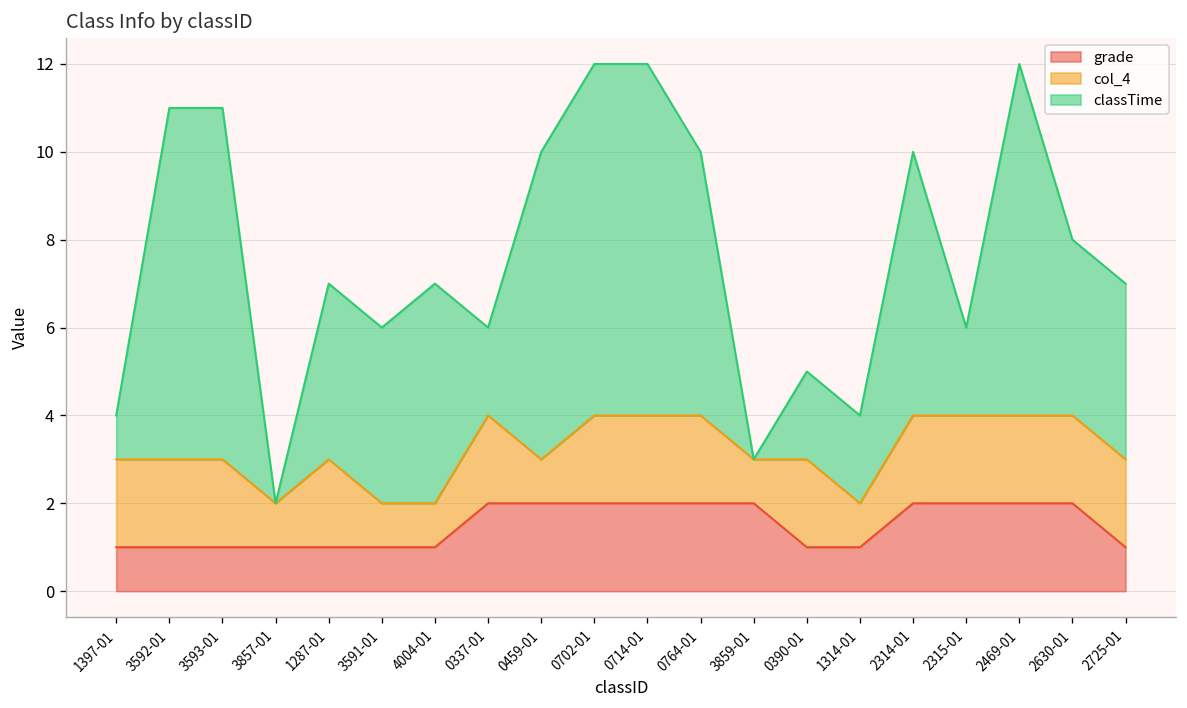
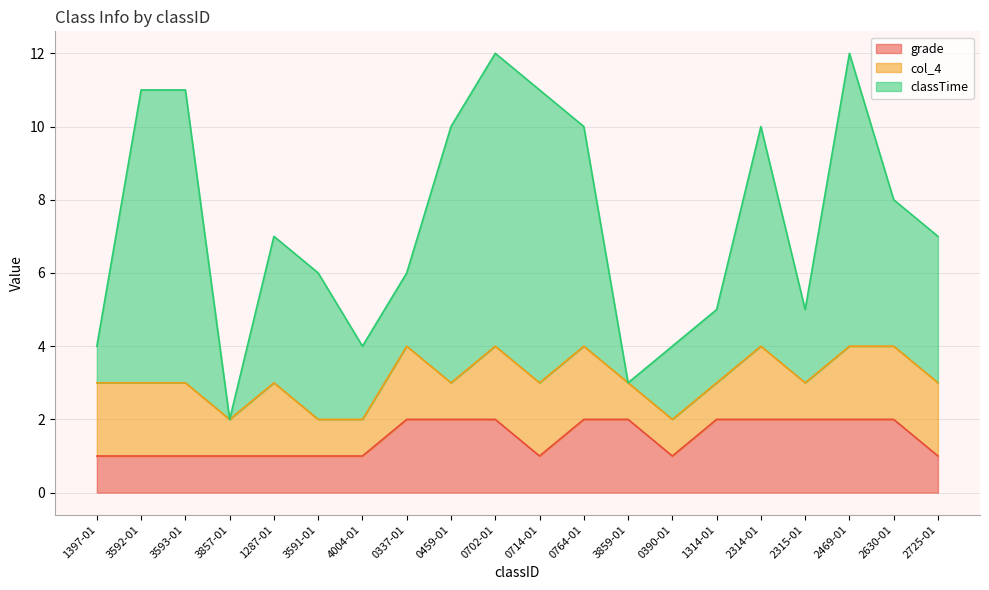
  {
    "grade": {
      "1397-01": 1,
      "3592-01": 1,
      "3593-01": 1,
      "3857-01": 1,
      "1287-01": 1,
      "3591-01": 1,
      "4004-01": 1,
      "0337-01": 2,
      "0459-01": 2,
      "0702-01": 2,
-     "0714-01": 2,
+     "0714-01": 1,
      "0764-01": 2,
      "3859-01": 2,
      "0390-01": 1,
-     "1314-01": 1,
+     "1314-01": 2,
      "2314-01": 2,
      "2315-01": 2,
      "2469-01": 2,
      "2630-01": 2,
      "2725-01": 1
    },
    "col_4": {
      "1397-01": 2,
      "3592-01": 2,
      "3593-01": 2,
      "1287-01": 2,
      "3591-01": 1,
      "4004-01": 1,
      "0337-01": 2,
      "0459-01": 1,
      "0702-01": 2,
      "0714-01": 2,
      "0764-01": 2,
-     "0390-01": 2,
+     "0390-01": 1,
      "1314-01": 1,
      "2314-01": 2,
-     "2315-01": 2,
+     "2315-01": 1,
      "2469-01": 2,
      "2630-01": 2,
      "2725-01": 2
    },
    "classTime": {
      "1397-01": 1,
      "3592-01": 8,
      "3593-01": 8,
      "1287-01": 4,
      "3591-01": 4,
-     "4004-01": 5,
+     "4004-01": 2,
      "0337-01": 2,
      "0459-01": 7,
      "0702-01": 8,
      "0714-01": 8,
      "0764-01": 6,
      "0390-01": 2,
      "1314-01": 2,
      "2314-01": 6,
      "2315-01": 2,
      "2469-01": 8,
      "2630-01": 4,
      "2725-01": 4
    }
  }
